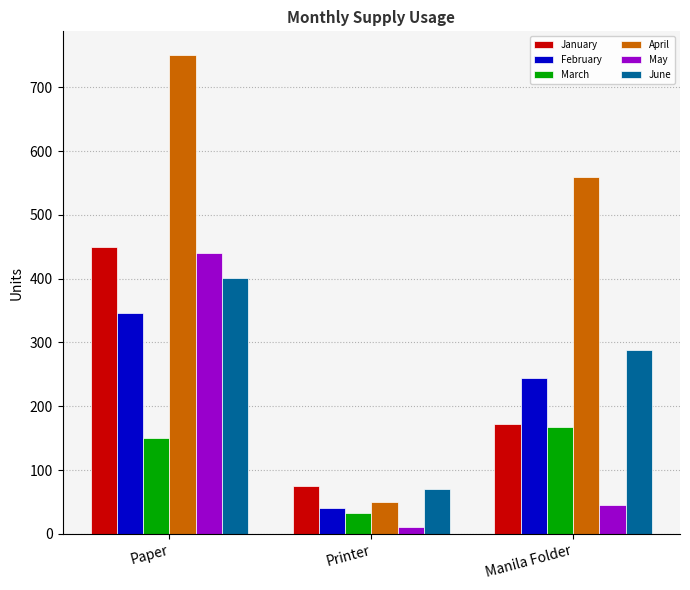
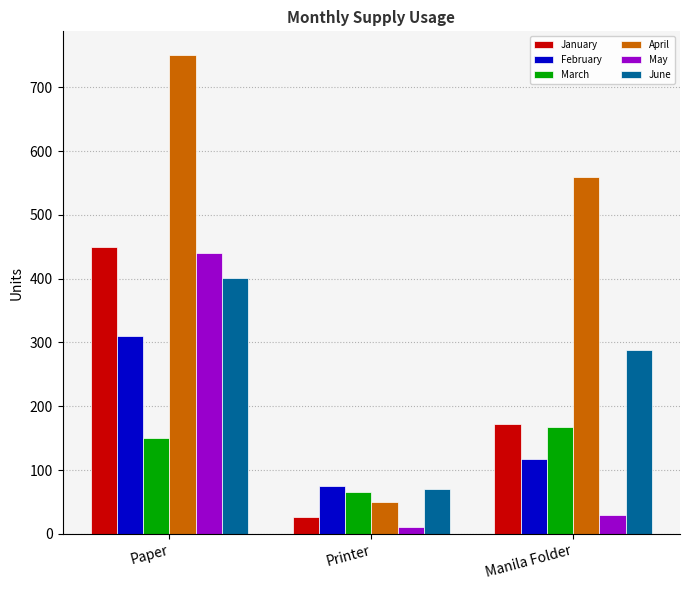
  {
    "January": {
      "Paper": 450,
-     "Printer": 80,
+     "Printer": 30,
      "Manila Folder": 170
    },
    "February": {
-     "Paper": 350,
-     "Printer": 40,
-     "Manila Folder": 240
+     "Paper": 310,
+     "Printer": 80,
+     "Manila Folder": 120
    },
    "March": {
      "Paper": 150,
-     "Printer": 30,
+     "Printer": 70,
      "Manila Folder": 170
    },
    "April": {
      "Paper": 750,
      "Printer": 50,
      "Manila Folder": 560
    },
    "May": {
      "Paper": 440,
      "Printer": 10,
-     "Manila Folder": 50
+     "Manila Folder": 30
    },
    "June": {
      "Paper": 400,
      "Printer": 70,
      "Manila Folder": 290
    }
  }
